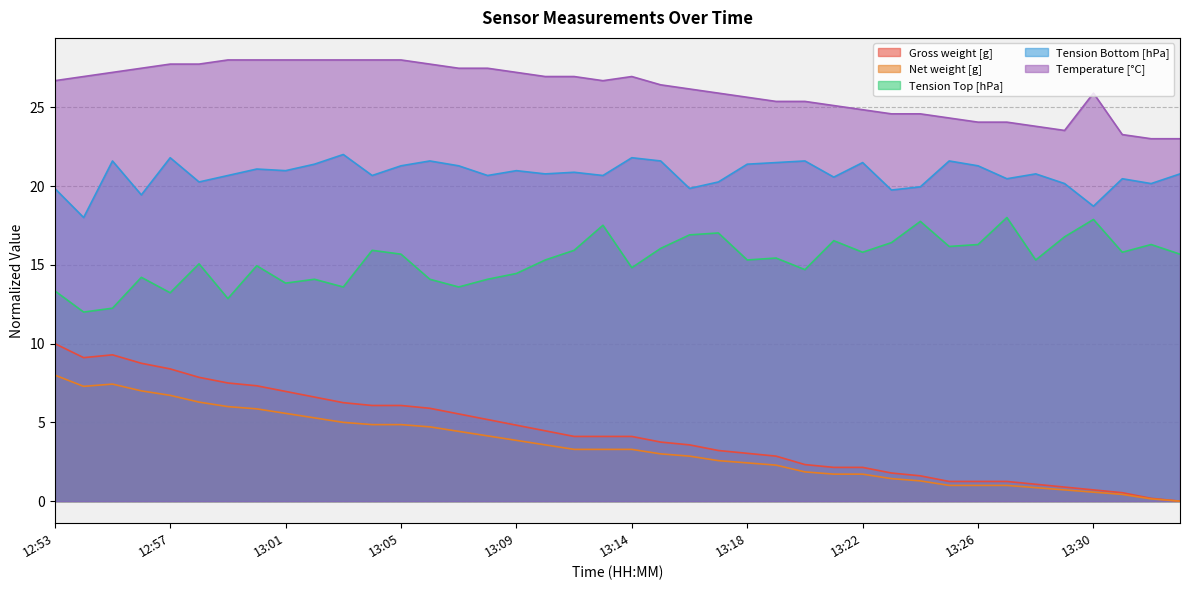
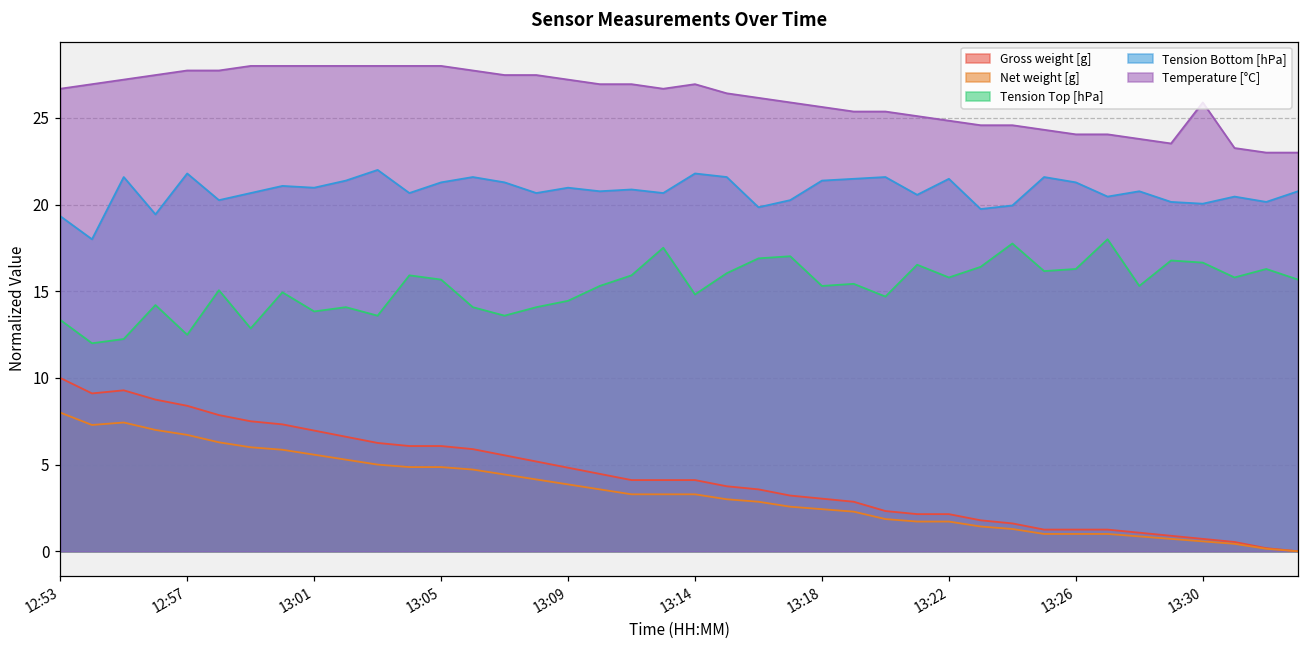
  {
    "Tension Top [hPa]": {
      "12:53": 13.3,
-     "12:57": 13.2,
+     "12:57": 12.5,
      "13:01": 13.8,
      "13:05": 15.7,
      "13:09": 14.4,
      "13:14": 14.8,
      "13:18": 15.3,
      "13:22": 15.8,
      "13:26": 16.3,
-     "13:30": 17.9
+     "13:30": 16.7
    },
    "Tension Bottom [hPa]": {
-     "12:53": 19.8,
+     "12:53": 19.3,
      "12:57": 21.8,
      "13:01": 21.0,
      "13:05": 21.3,
      "13:09": 21.0,
      "13:14": 21.8,
      "13:18": 21.4,
      "13:22": 21.5,
      "13:26": 21.3,
-     "13:30": 18.7
+     "13:30": 20.1
    },
    "Temperature [°C]": {
      "12:53": 26.7,
      "12:57": 27.7,
      "13:01": 28.0,
      "13:05": 28.0,
      "13:09": 27.2,
      "13:14": 26.9,
      "13:18": 25.6,
      "13:22": 24.8,
      "13:26": 24.1
    }
  }
